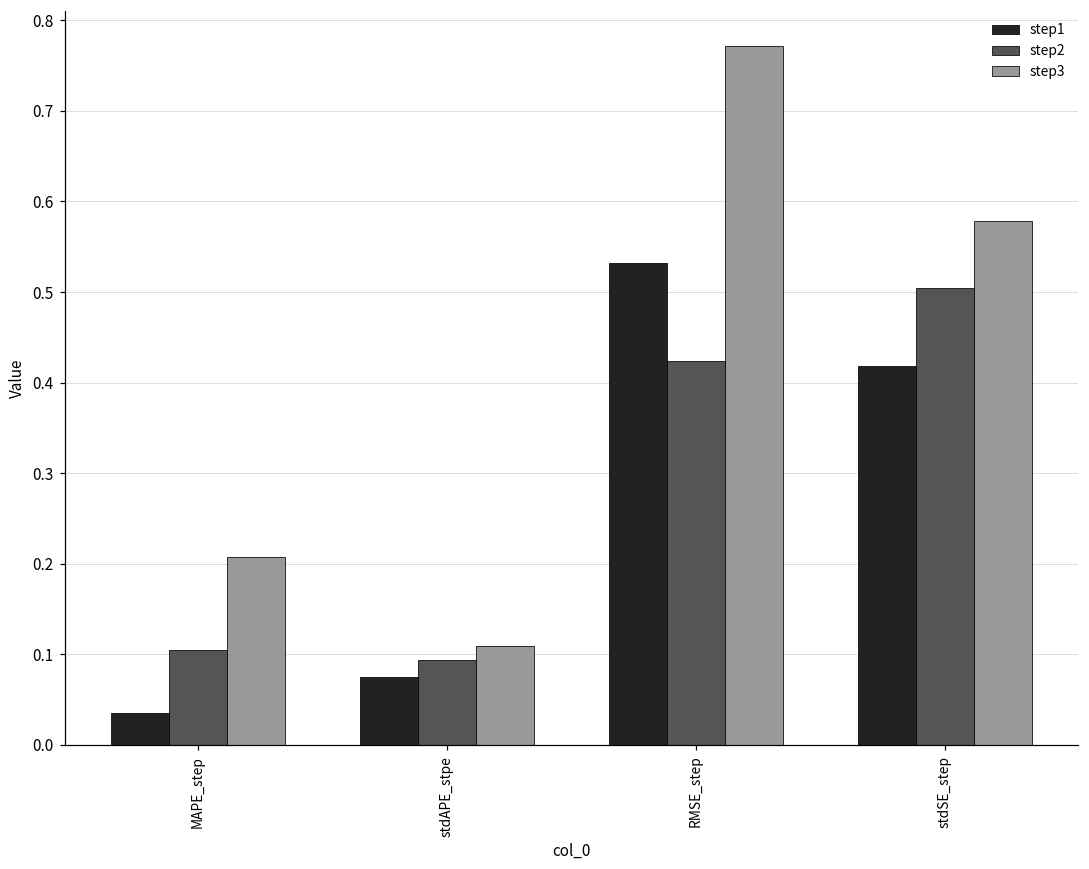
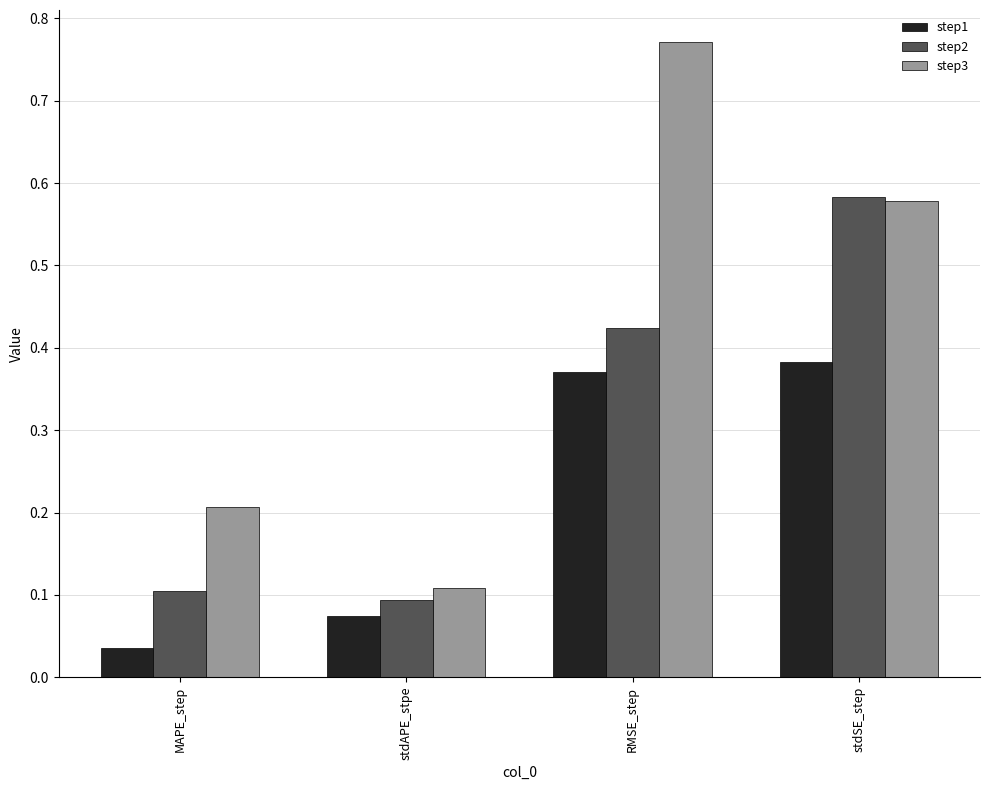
  {
    "step1": {
      "MAPE_step": 0.04,
      "stdAPE_stpe": 0.07,
-     "RMSE_step": 0.53,
-     "stdSE_step": 0.42
+     "RMSE_step": 0.37,
+     "stdSE_step": 0.38
    },
    "step2": {
      "MAPE_step": 0.10,
      "stdAPE_stpe": 0.09,
      "RMSE_step": 0.42,
-     "stdSE_step": 0.50
+     "stdSE_step": 0.58
    },
    "step3": {
      "MAPE_step": 0.21,
      "stdAPE_stpe": 0.11,
      "RMSE_step": 0.77,
      "stdSE_step": 0.58
    }
  }
